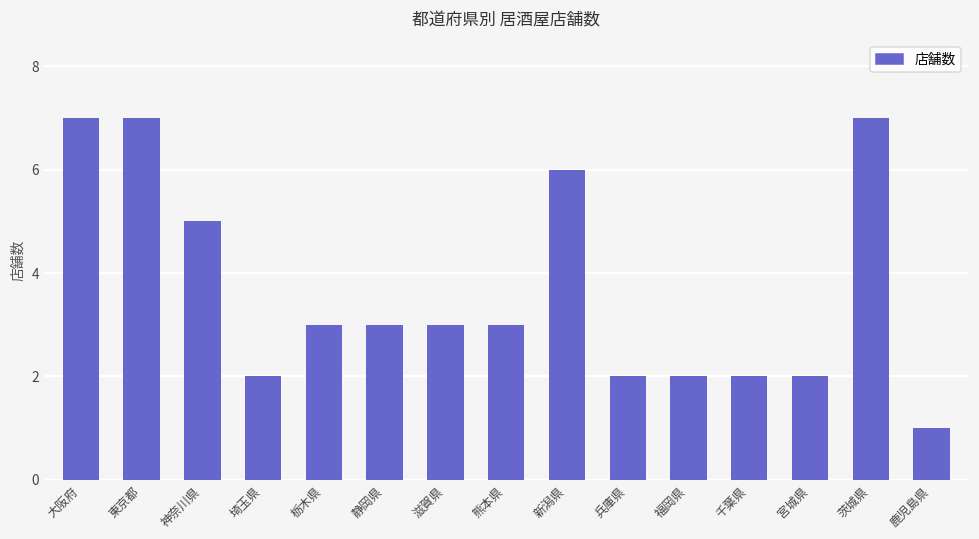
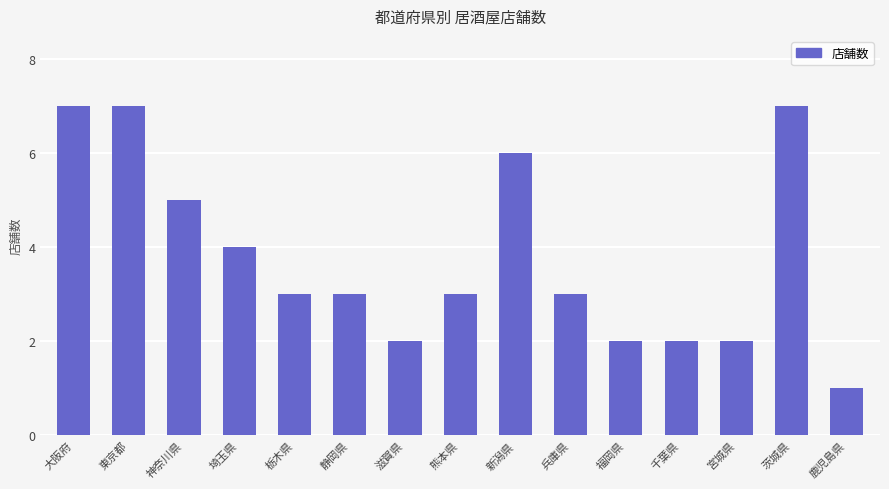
  {
    "大阪府": 7,
    "東京都": 7,
    "神奈川県": 5,
-   "埼玉県": 2,
+   "埼玉県": 4,
    "栃木県": 3,
    "静岡県": 3,
-   "滋賀県": 3,
+   "滋賀県": 2,
    "熊本県": 3,
    "新潟県": 6,
-   "兵庫県": 2,
+   "兵庫県": 3,
    "福岡県": 2,
    "千葉県": 2,
    "宮城県": 2,
    "茨城県": 7,
    "鹿児島県": 1
  }
